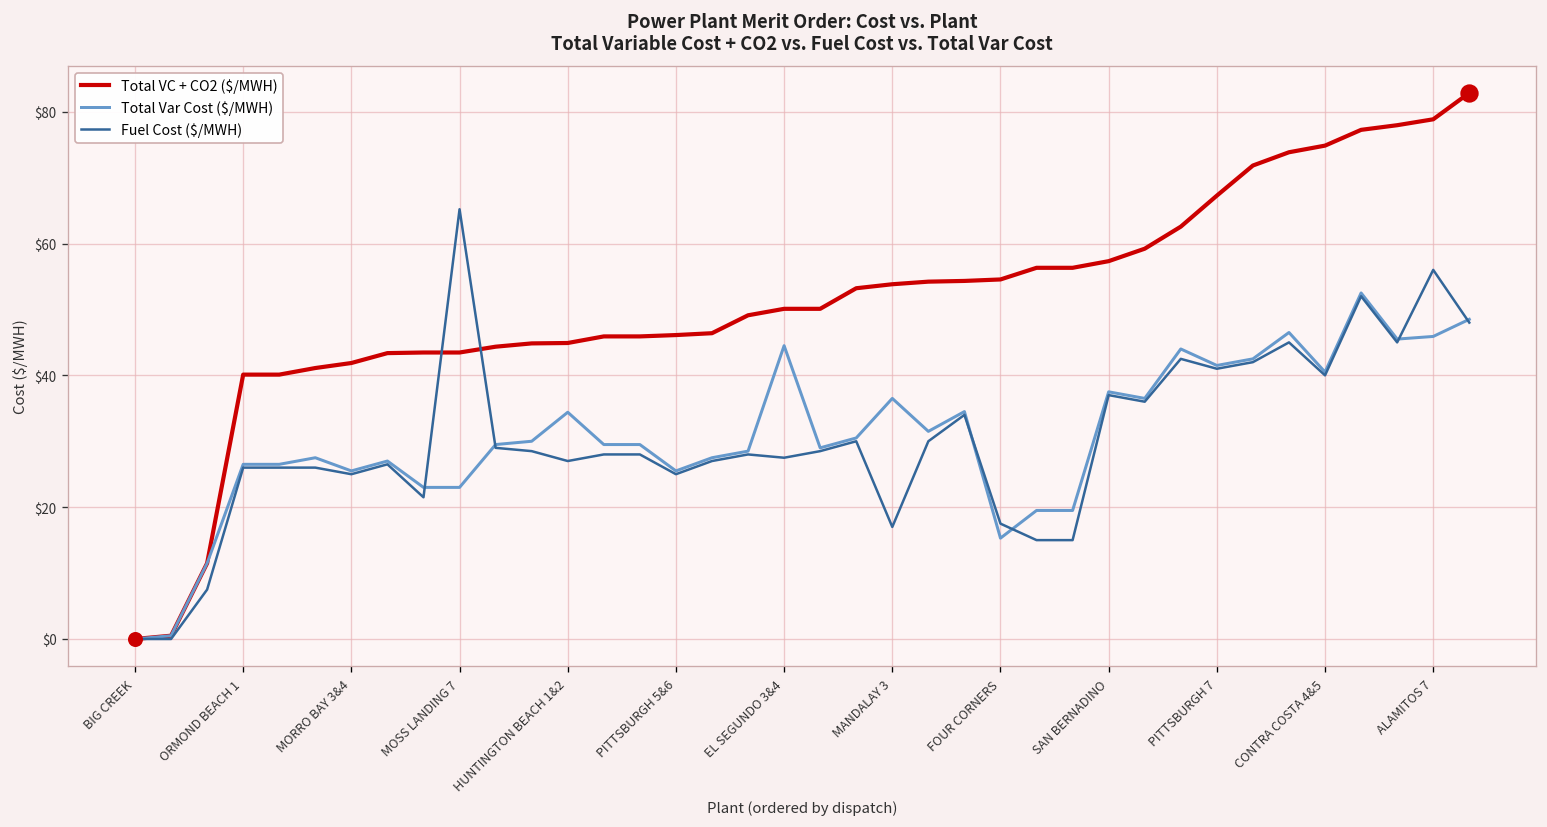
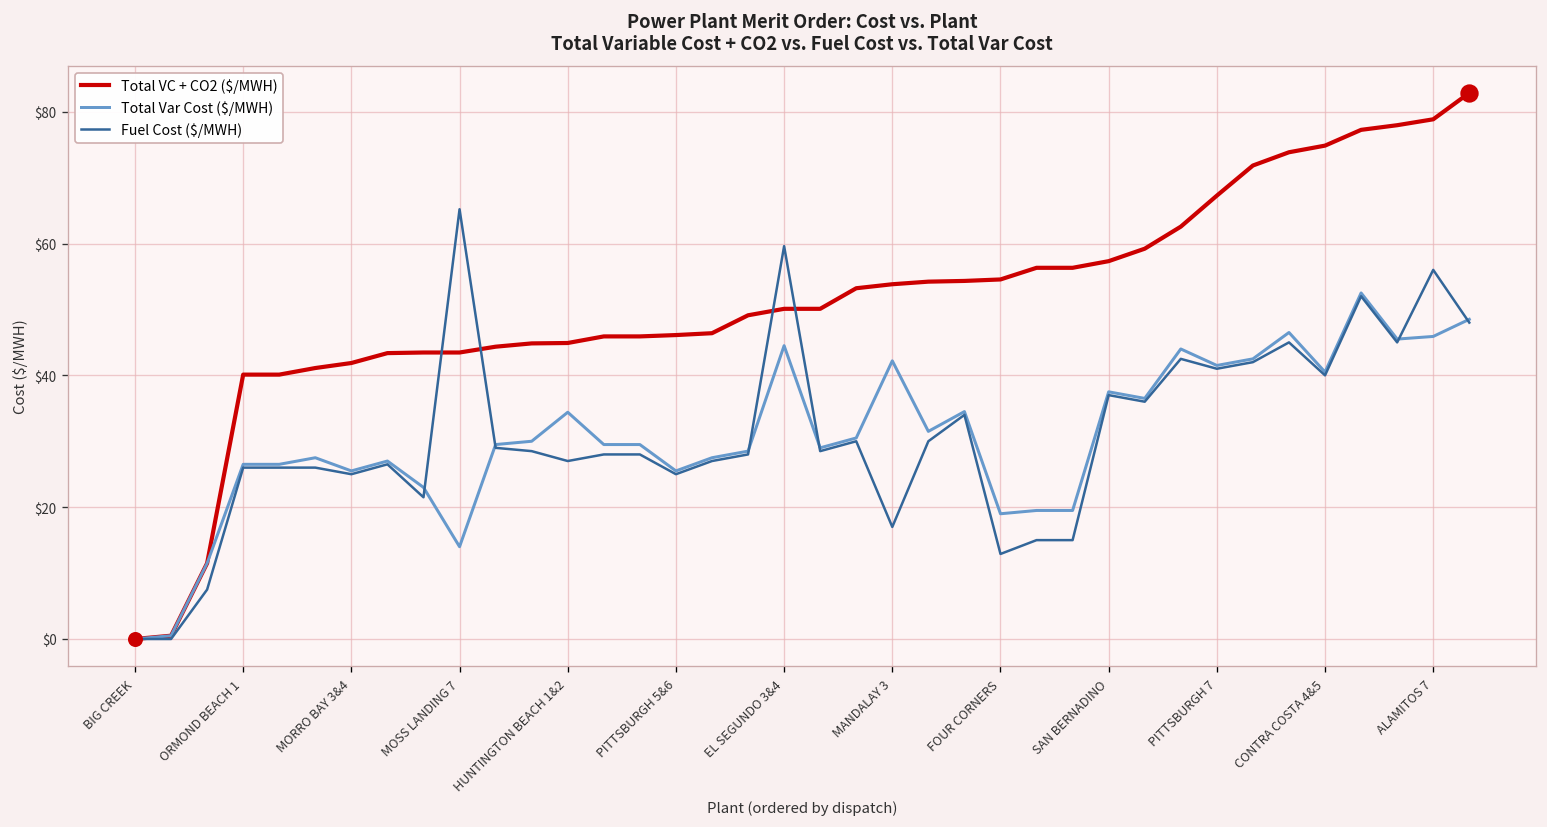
  {
    "Total Var Cost ($/MWH)": {
      "ORMOND BEACH 1": "$27",
      "MORRO BAY 3&4": "$26",
-     "MOSS LANDING 7": "$23",
+     "MOSS LANDING 7": "$14",
      "HUNTINGTON BEACH 1&2": "$34",
      "PITTSBURGH 5&6": "$26",
      "EL SEGUNDO 3&4": "$45",
-     "MANDALAY 3": "$37",
-     "FOUR CORNERS": "$15",
+     "MANDALAY 3": "$42",
+     "FOUR CORNERS": "$19",
      "SAN BERNADINO": "$38",
      "PITTSBURGH 7": "$42",
      "CONTRA COSTA 4&5": "$41",
      "ALAMITOS 7": "$46"
    },
    "Fuel Cost ($/MWH)": {
      "ORMOND BEACH 1": "$26",
      "MORRO BAY 3&4": "$25",
      "MOSS LANDING 7": "$65",
      "HUNTINGTON BEACH 1&2": "$27",
      "PITTSBURGH 5&6": "$25",
-     "EL SEGUNDO 3&4": "$28",
+     "EL SEGUNDO 3&4": "$60",
      "MANDALAY 3": "$17",
-     "FOUR CORNERS": "$18",
+     "FOUR CORNERS": "$13",
      "SAN BERNADINO": "$37",
      "PITTSBURGH 7": "$41",
      "CONTRA COSTA 4&5": "$40",
      "ALAMITOS 7": "$56"
    }
  }
